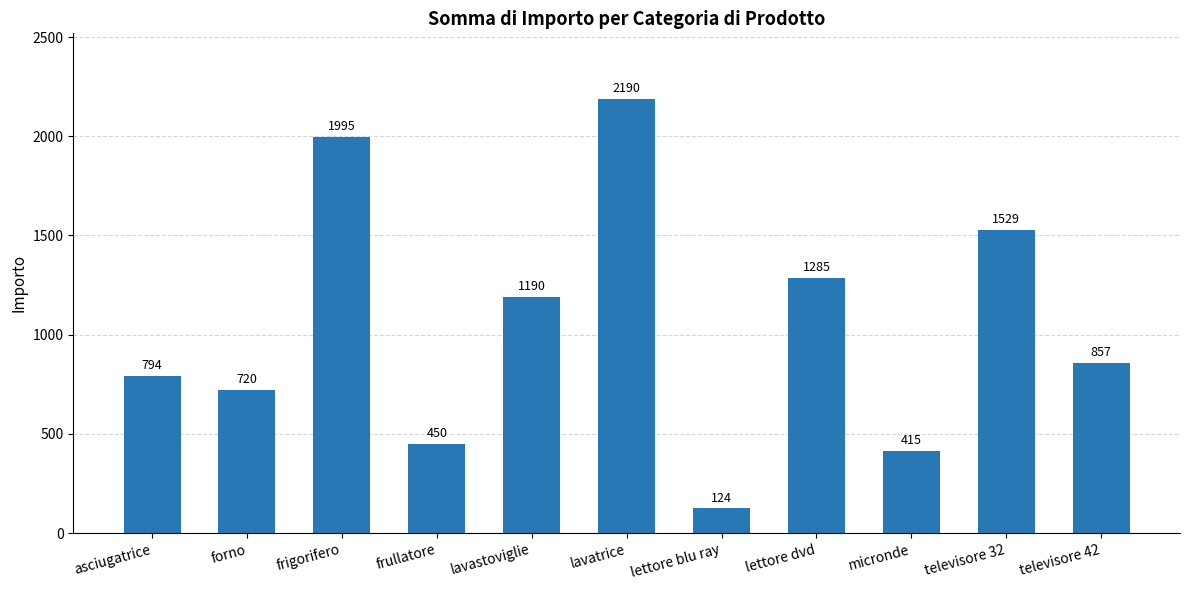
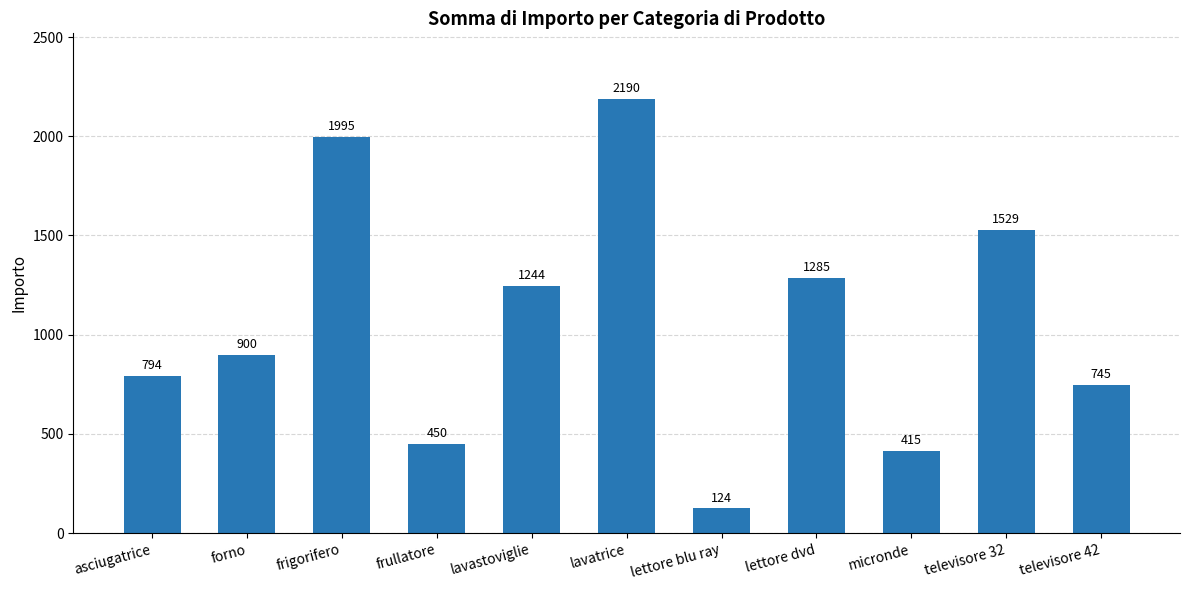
  {
    "asciugatrice": 794,
-   "forno": 720,
+   "forno": 900,
    "frigorifero": 1995,
    "frullatore": 450,
-   "lavastoviglie": 1190,
+   "lavastoviglie": 1244,
    "lavatrice": 2190,
    "lettore blu ray": 124,
    "lettore dvd": 1285,
    "micronde": 415,
    "televisore 32": 1529,
-   "televisore 42": 857
+   "televisore 42": 745
  }
